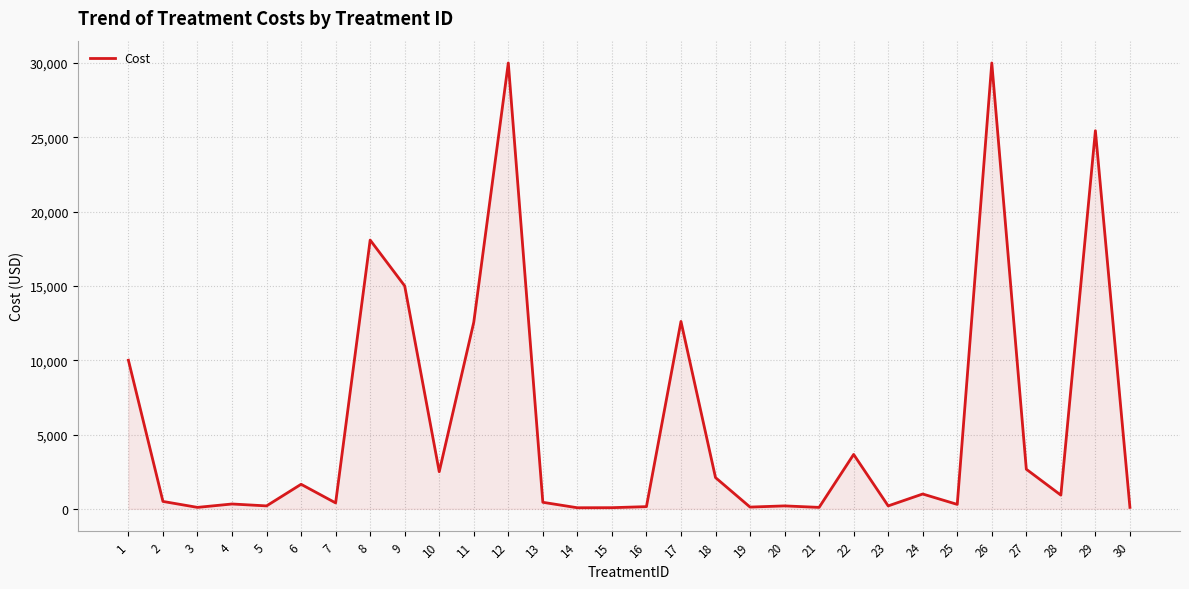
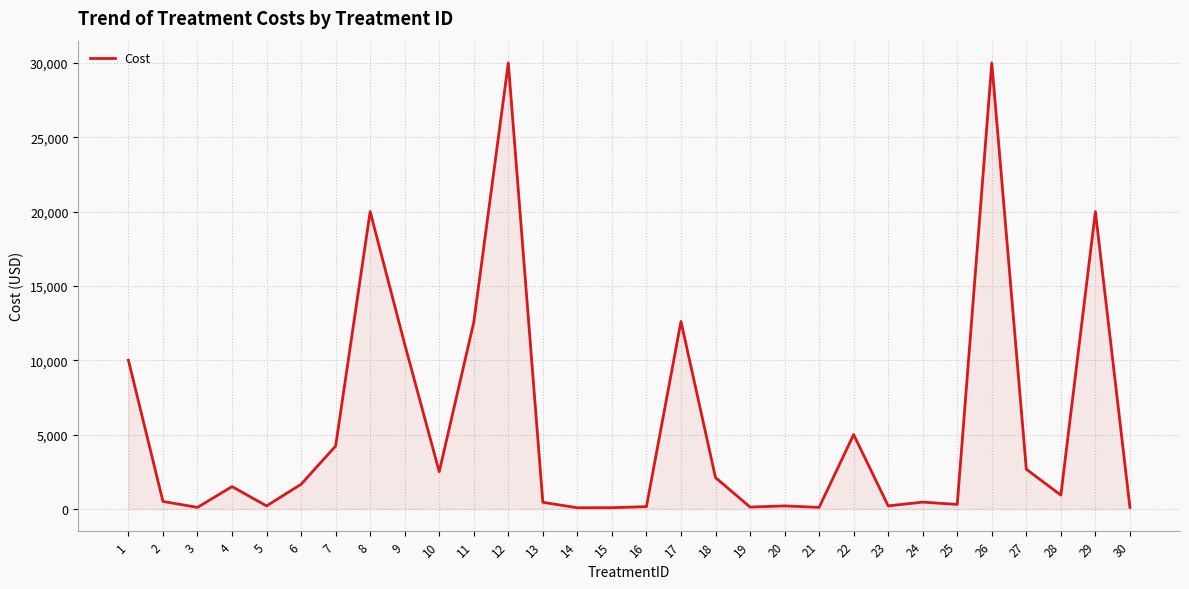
  {
    "1": "10,000",
    "2": "500",
    "3": "100",
-   "4": "300",
+   "4": "1,500",
    "5": "200",
    "6": "1,700",
-   "7": "400",
-   "8": "18,100",
-   "9": "15,000",
+   "7": "4,200",
+   "8": "20,000",
+   "9": "11,100",
    "10": "2,500",
    "11": "12,600",
    "12": "30,000",
    "13": "400",
    "14": "100",
    "15": "100",
    "16": "200",
    "17": "12,600",
    "18": "2,100",
    "19": "100",
    "20": "200",
    "21": "100",
-   "22": "3,700",
+   "22": "5,000",
    "23": "200",
-   "24": "1,000",
+   "24": "500",
    "25": "300",
    "26": "30,000",
    "27": "2,700",
    "28": "900",
-   "29": "25,400",
+   "29": "20,000",
    "30": "100"
  }
